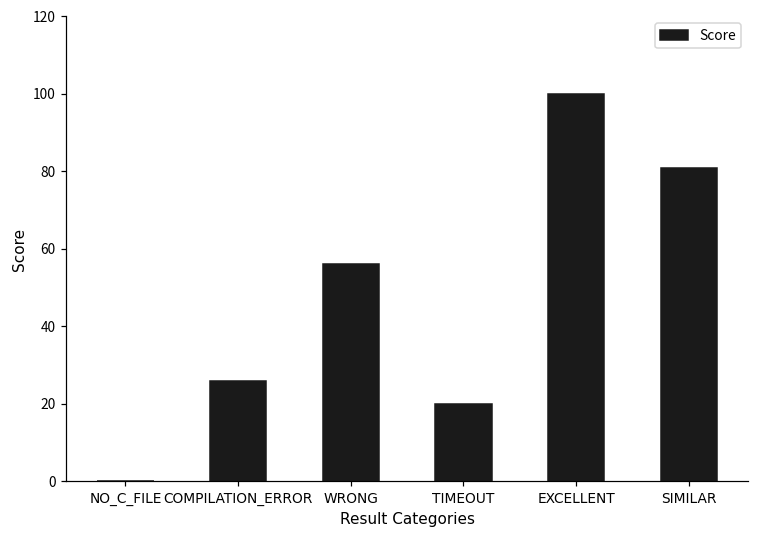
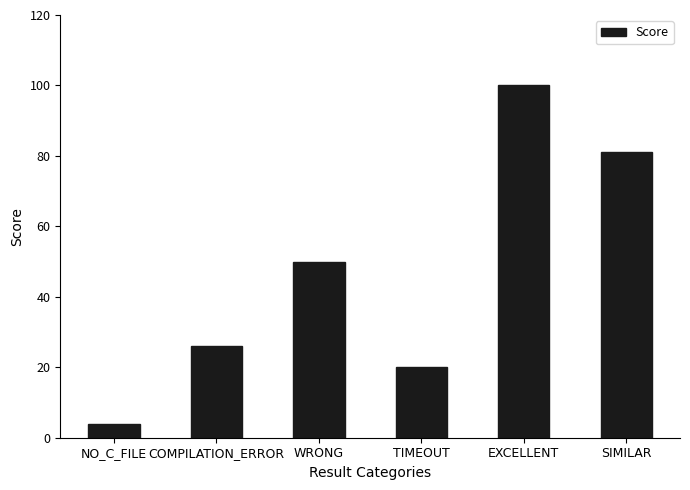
  {
-   "NO_C_FILE": 0,
+   "NO_C_FILE": 4,
    "COMPILATION_ERROR": 26,
-   "WRONG": 56,
+   "WRONG": 50,
    "TIMEOUT": 20,
    "EXCELLENT": 100,
    "SIMILAR": 81
  }
